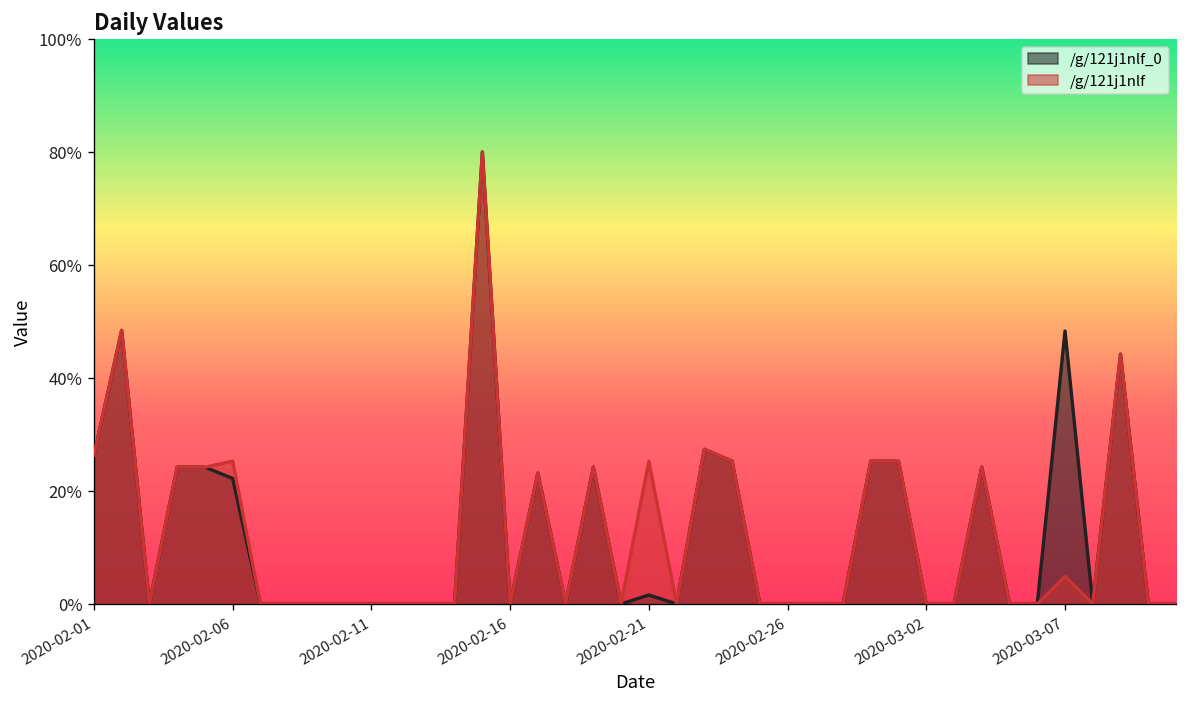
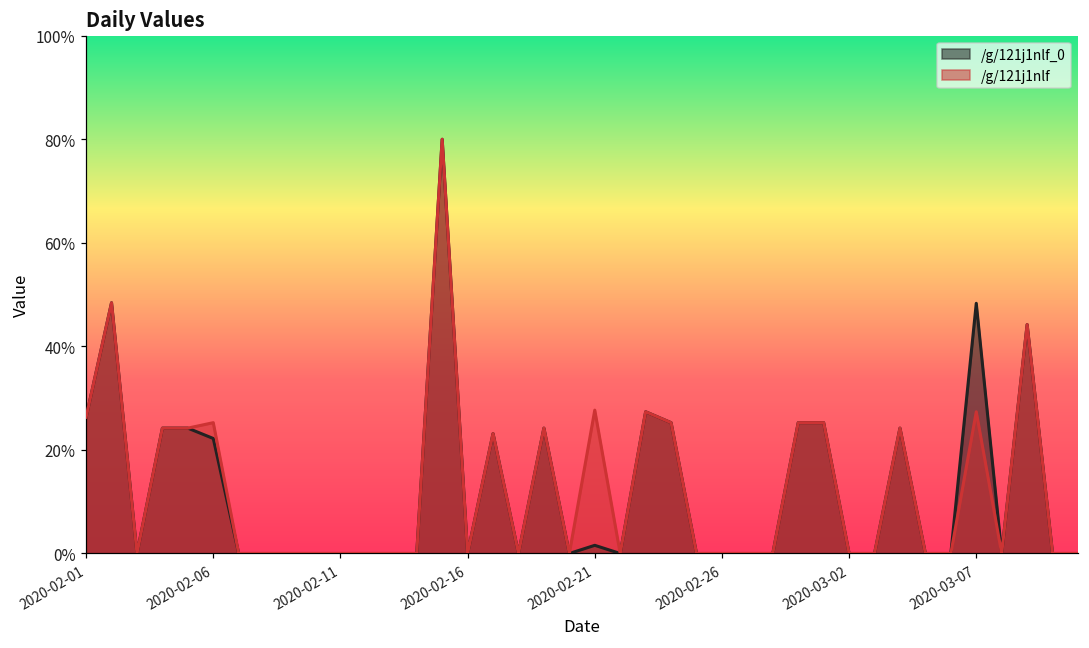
  {
    "/g/121j1nlf_0": {
      "2020-02-06": "22%",
      "2020-02-21": "2%",
      "2020-03-07": "48%"
    },
    "/g/121j1nlf": {
      "2020-02-06": "25%",
-     "2020-02-21": "25%",
-     "2020-03-07": "5%"
+     "2020-02-21": "28%",
+     "2020-03-07": "27%"
    }
  }
